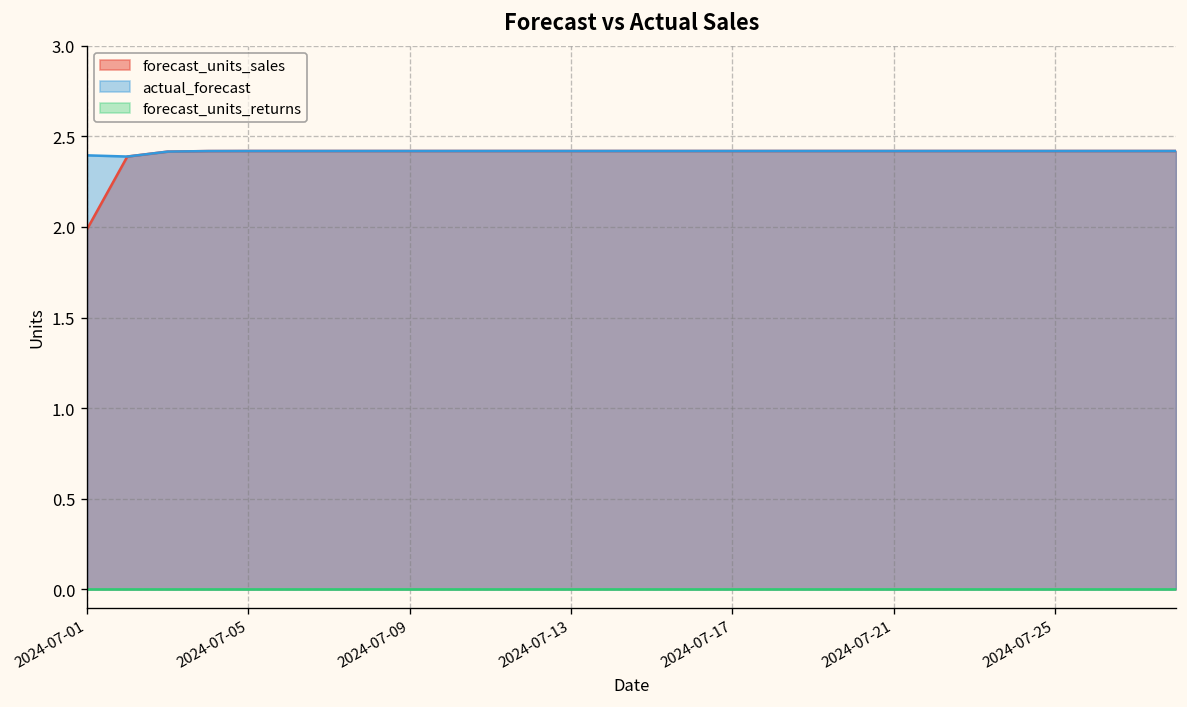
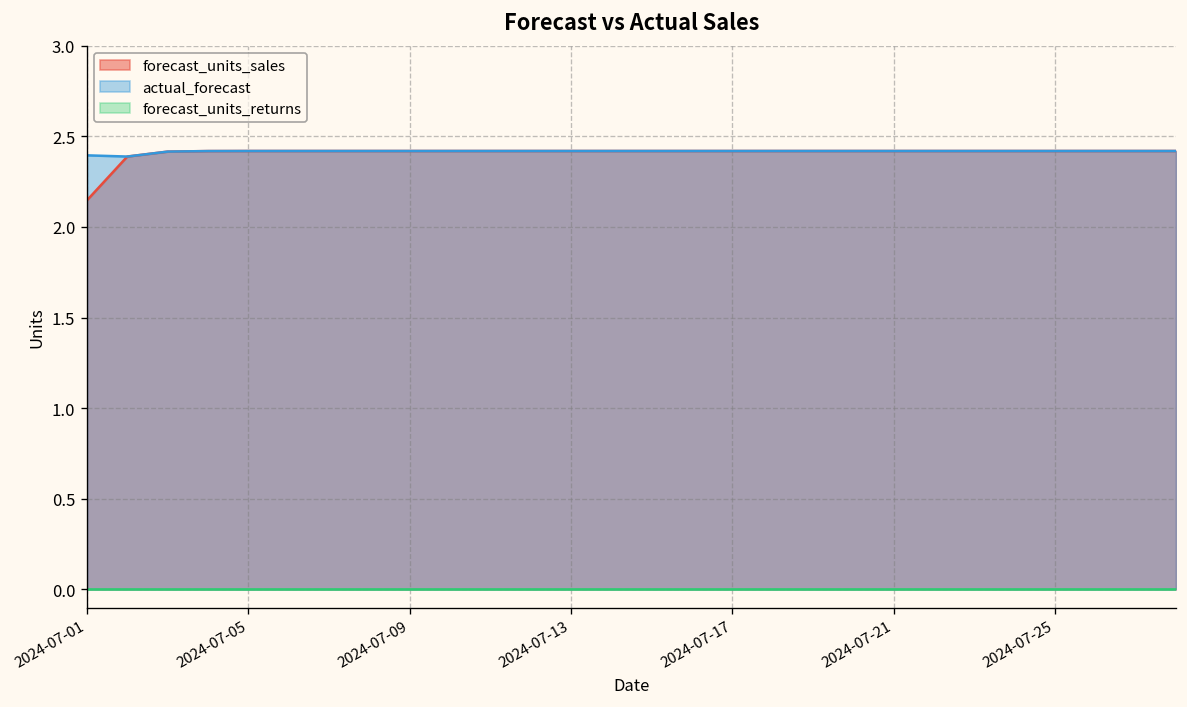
  {
    "forecast_units_sales": {
-     "2024-07-01": 1.99
+     "2024-07-01": 2.15
    },
    "actual_forecast": {
      "2024-07-01": 2.39
    },
    "forecast_units_returns": {
      "2024-07-01": 0.00,
      "2024-07-05": 0.00,
      "2024-07-09": 0.00,
      "2024-07-13": 0.00,
      "2024-07-17": 0.00,
      "2024-07-21": 0.00,
      "2024-07-25": 0.00
    }
  }
